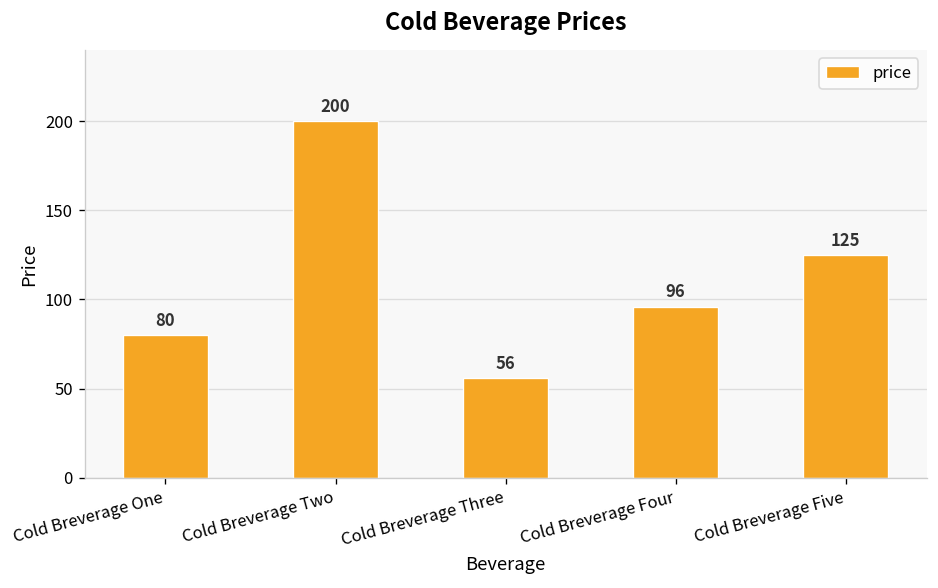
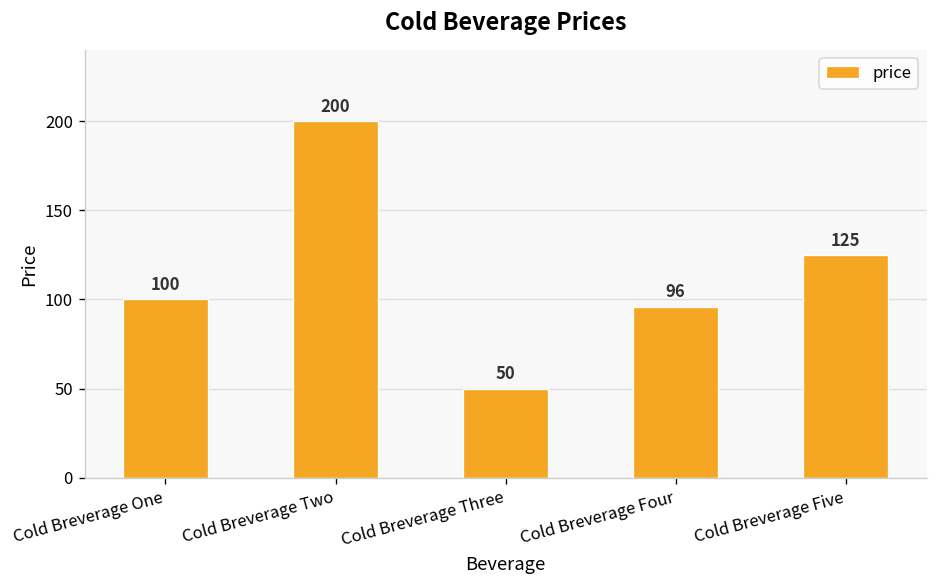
  {
-   "Cold Breverage One": 80,
+   "Cold Breverage One": 100,
    "Cold Breverage Two": 200,
-   "Cold Breverage Three": 56,
+   "Cold Breverage Three": 50,
    "Cold Breverage Four": 96,
    "Cold Breverage Five": 125
  }
